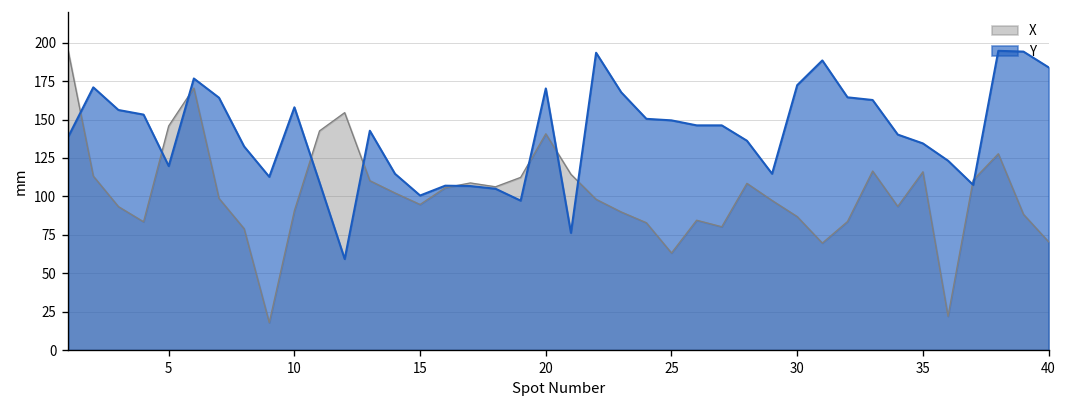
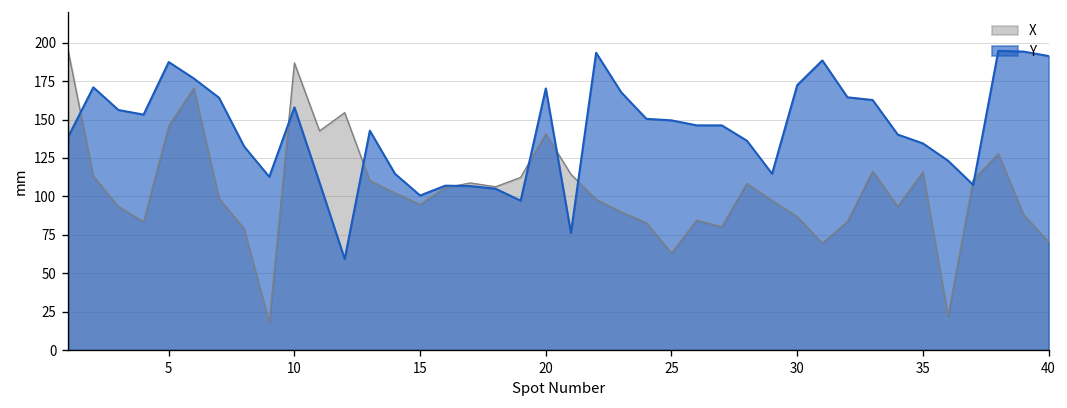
  {
    "X": {
      "5": 146,
-     "10": 91,
+     "10": 187,
      "15": 95,
      "20": 141,
      "25": 63,
      "30": 87,
      "35": 116,
      "40": 71
    },
    "Y": {
-     "5": 120,
+     "5": 187,
      "10": 158,
      "15": 101,
      "20": 170,
      "25": 150,
      "30": 172,
      "35": 135,
-     "40": 184
+     "40": 191
    }
  }
